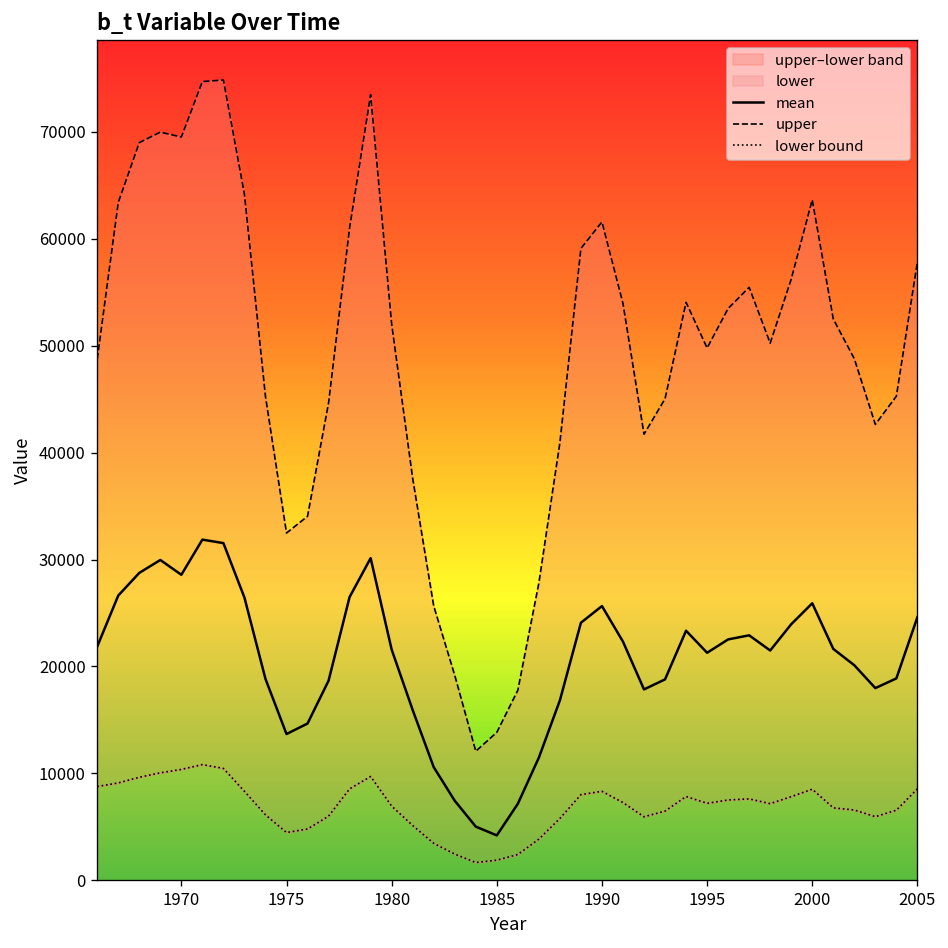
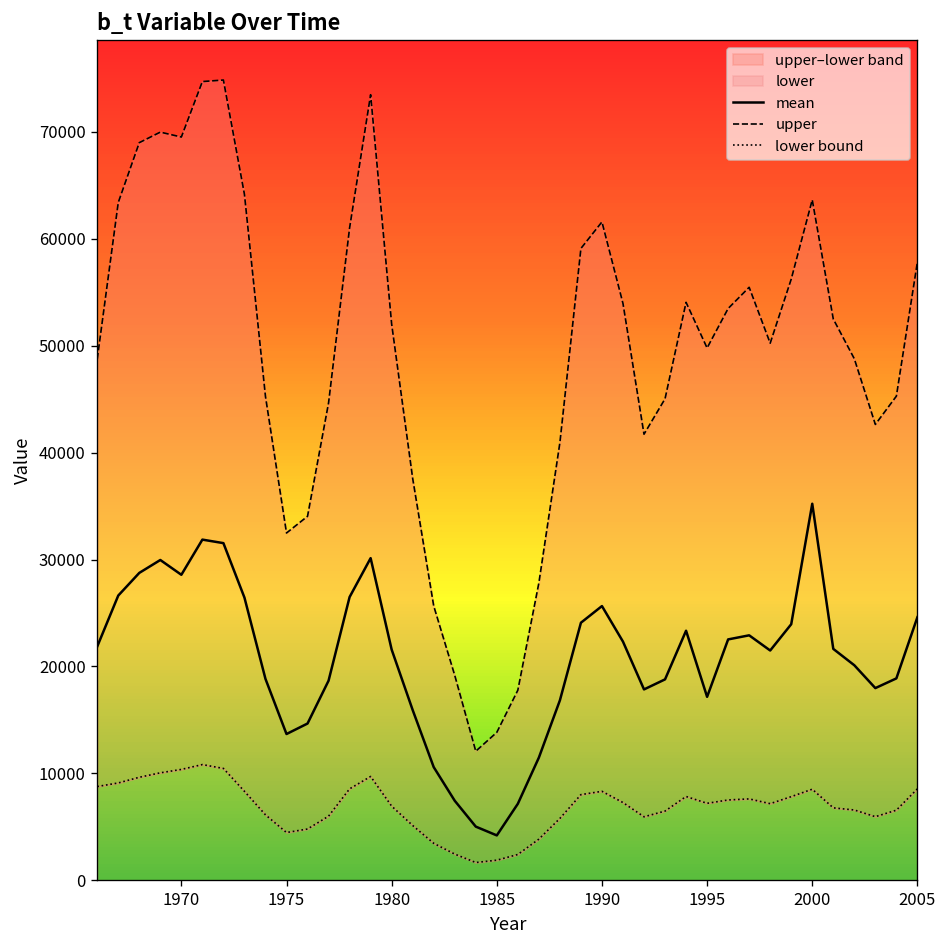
  {
    "mean": {
      "1970": 29000,
      "1975": 14000,
      "1980": 22000,
      "1985": 4000,
      "1990": 26000,
-     "1995": 21000,
-     "2000": 26000,
+     "1995": 17000,
+     "2000": 35000,
      "2005": 25000
    }
  }
